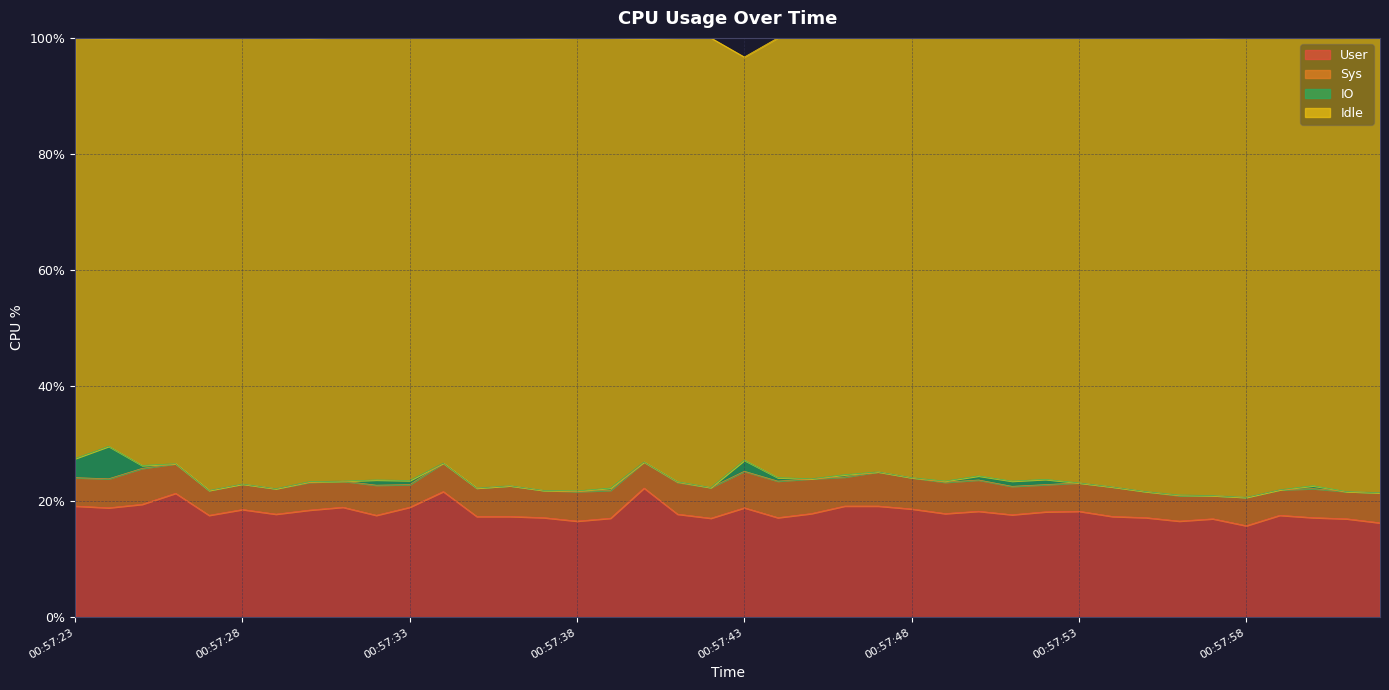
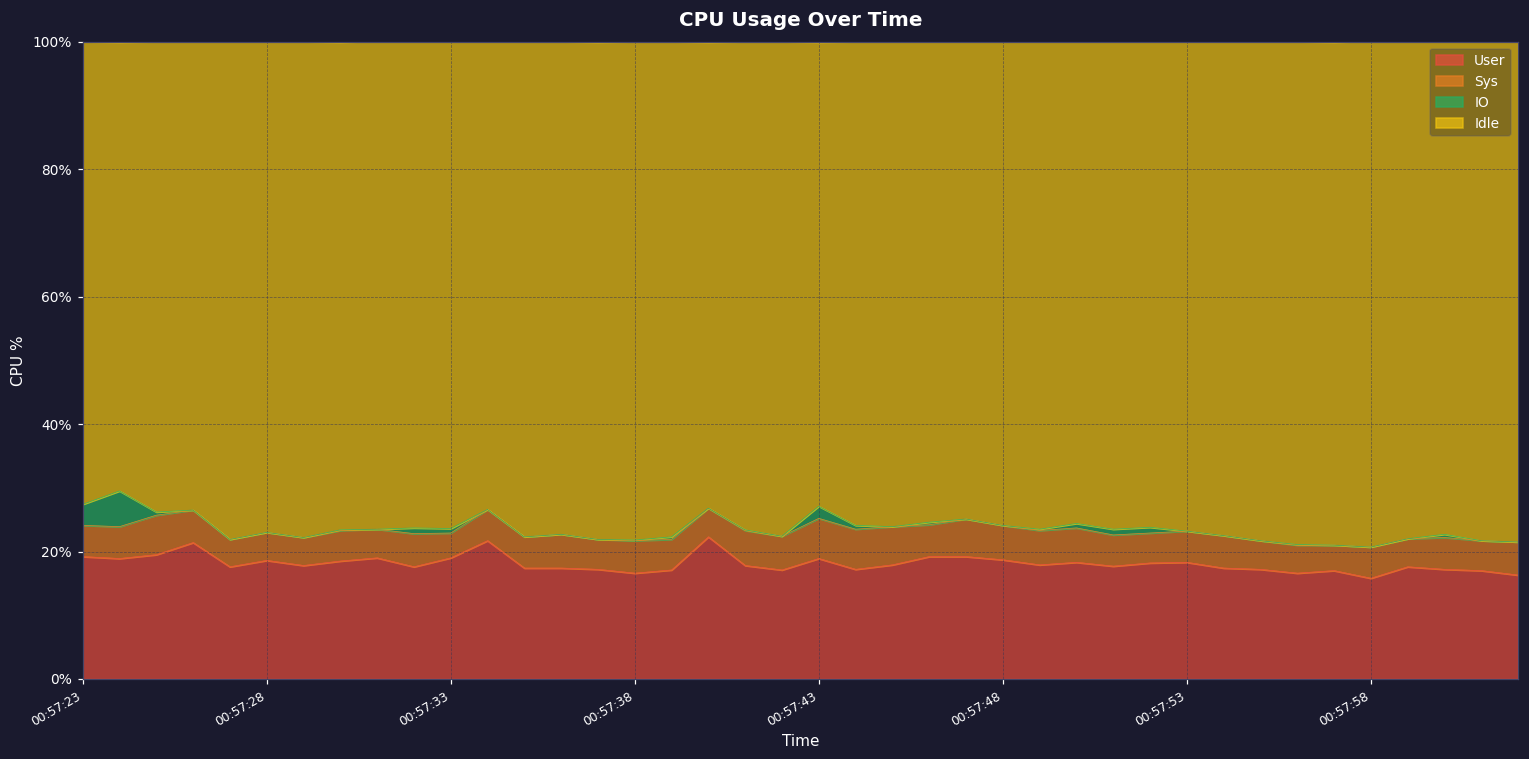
  {
    "IO": {
      "00:57:23": "3%",
      "00:57:33": "1%",
      "00:57:43": "2%"
    },
    "Idle": {
      "00:57:23": "73%",
      "00:57:28": "77%",
      "00:57:33": "76%",
      "00:57:38": "78%",
-     "00:57:43": "70%",
+     "00:57:43": "73%",
      "00:57:48": "76%",
      "00:57:53": "77%",
      "00:57:58": "79%"
    }
  }
